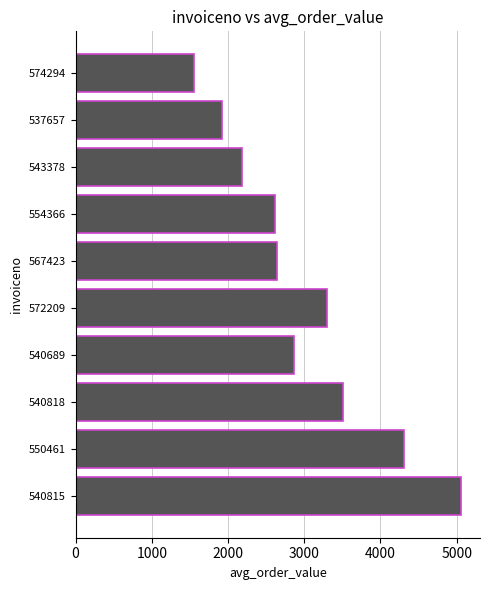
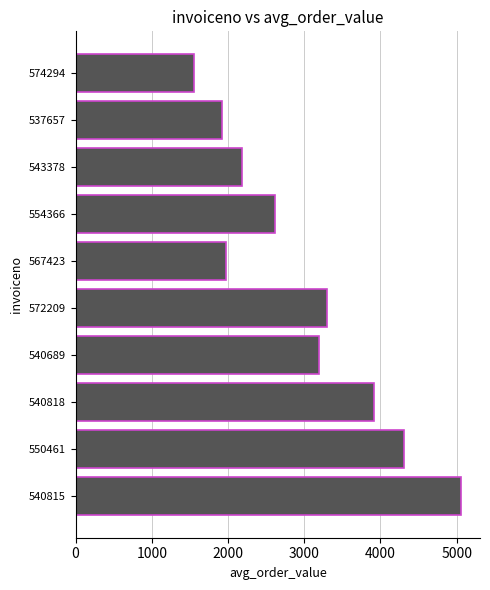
  {
    "574294": 1500,
    "537657": 1900,
    "543378": 2200,
    "554366": 2600,
-   "567423": 2600,
+   "567423": 2000,
    "572209": 3300,
-   "540689": 2900,
-   "540818": 3500,
+   "540689": 3200,
+   "540818": 3900,
    "550461": 4300,
    "540815": 5100
  }
